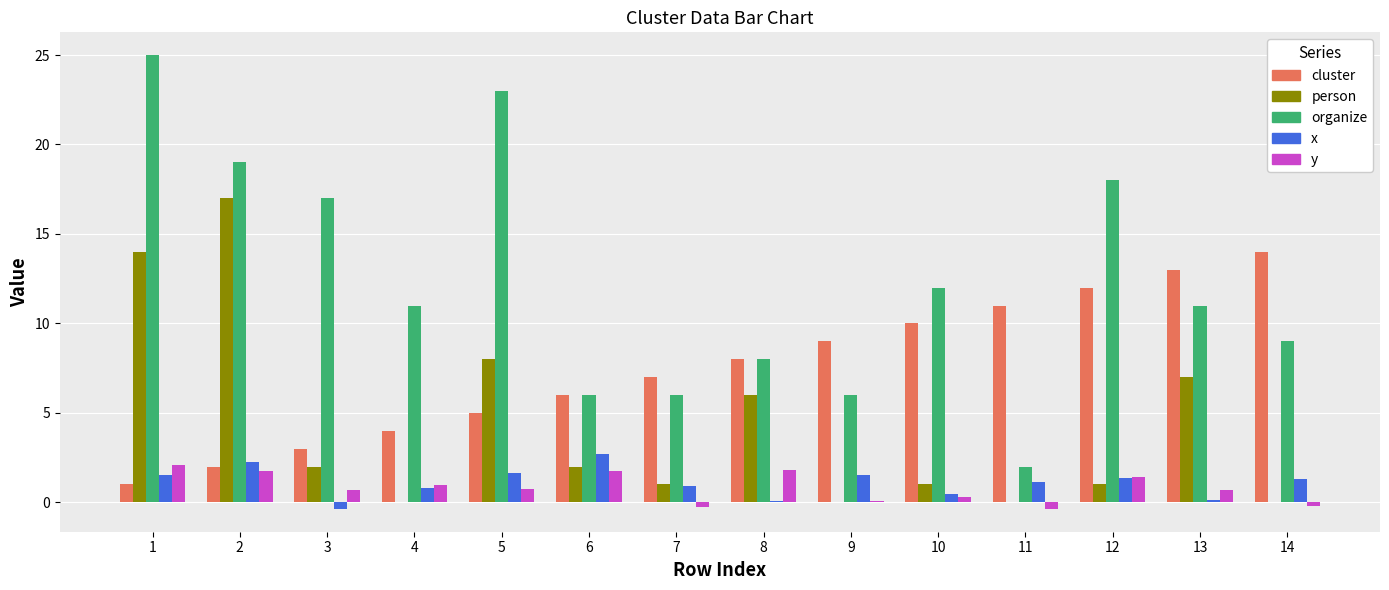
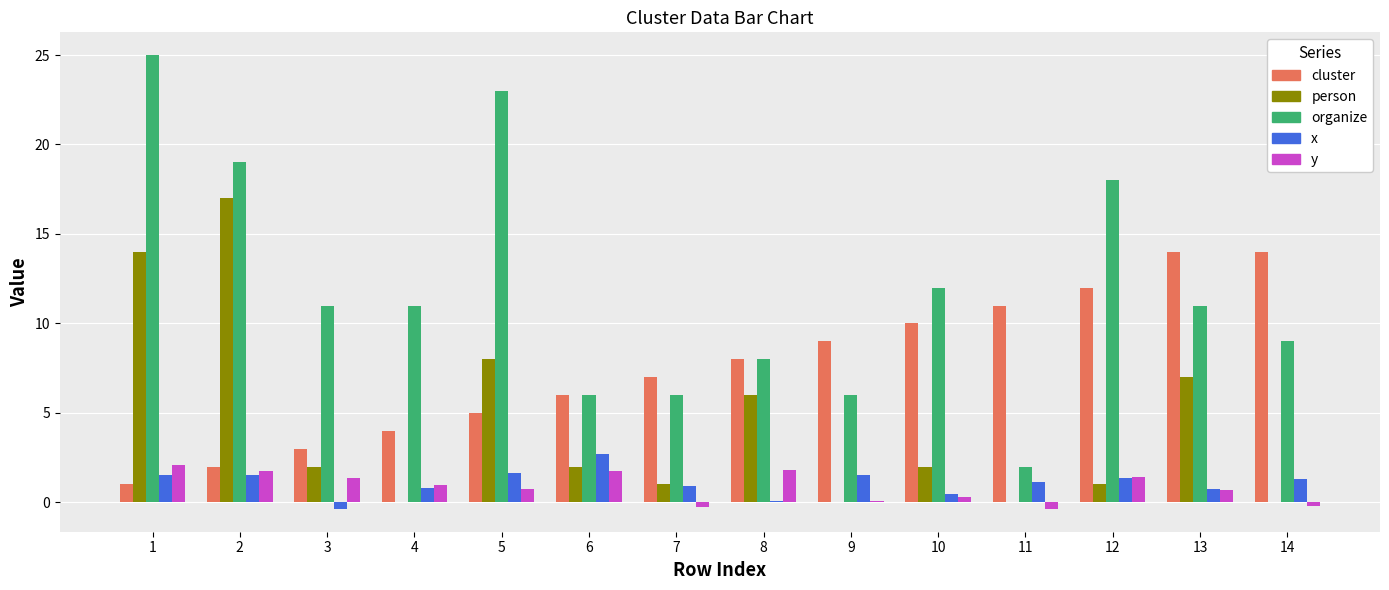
  {
    "cluster": {
      "1": 1,
      "2": 2,
      "3": 3,
      "4": 4,
      "5": 5,
      "6": 6,
      "7": 7,
      "8": 8,
      "9": 9,
      "10": 10,
      "11": 11,
      "12": 12,
-     "13": 13,
+     "13": 14,
      "14": 14
    },
    "person": {
      "1": 14,
      "2": 17,
      "3": 2,
      "4": 0,
      "5": 8,
      "6": 2,
      "7": 1,
      "8": 6,
      "9": 0,
-     "10": 1,
+     "10": 2,
      "11": 0,
      "12": 1,
      "13": 7,
      "14": 0
    },
    "organize": {
      "1": 25,
      "2": 19,
-     "3": 17,
+     "3": 11,
      "4": 11,
      "5": 23,
      "6": 6,
      "7": 6,
      "8": 8,
      "9": 6,
      "10": 12,
      "11": 2,
      "12": 18,
      "13": 11,
      "14": 9
    },
    "x": {
      "1": 1.5,
-     "2": 2.2,
+     "2": 1.6,
      "3": -0.4,
      "4": 0.8,
      "5": 1.7,
      "6": 2.7,
      "7": 0.9,
      "9": 1.5,
      "10": 0.5,
      "11": 1.1,
      "12": 1.3,
-     "13": 0.1,
+     "13": 0.7,
      "14": 1.3
    },
    "y": {
      "1": 2.1,
      "2": 1.8,
-     "3": 0.7,
+     "3": 1.3,
      "4": 1.0,
      "5": 0.8,
      "6": 1.8,
      "7": -0.3,
      "8": 1.8,
      "10": 0.3,
      "11": -0.4,
      "12": 1.4,
      "13": 0.7,
      "14": -0.2
    }
  }
